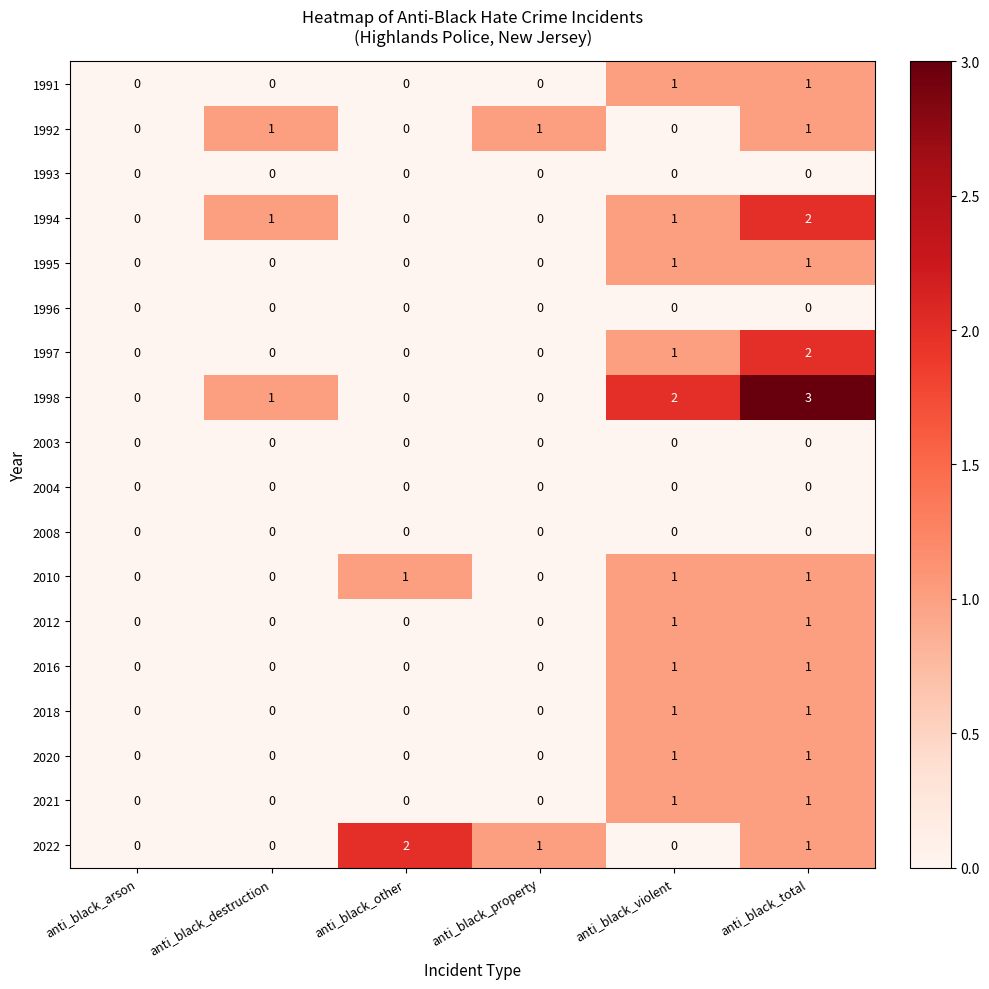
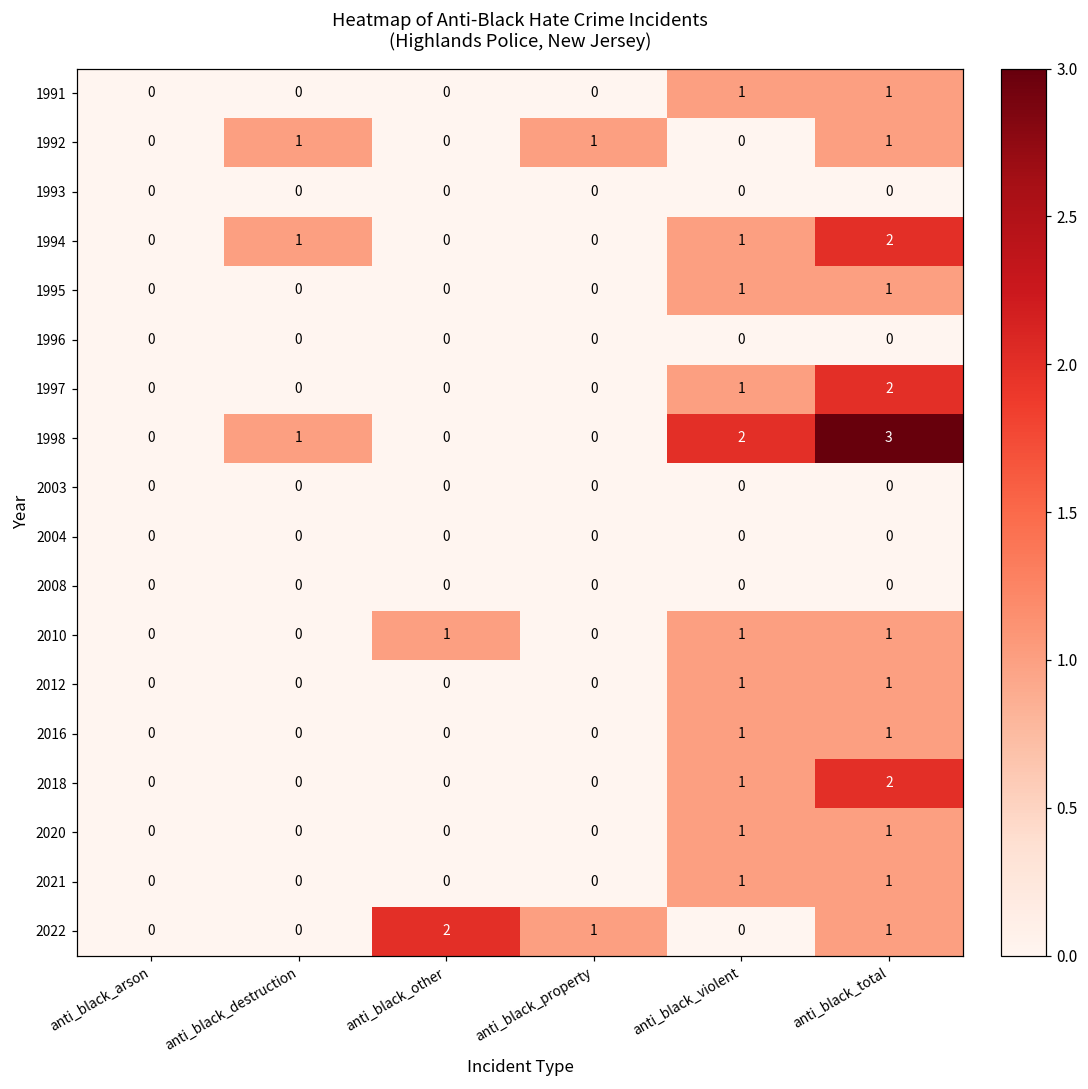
  {
    "1991": {
      "anti_black_arson": 0,
      "anti_black_destruction": 0,
      "anti_black_other": 0,
      "anti_black_property": 0,
      "anti_black_violent": 1,
      "anti_black_total": 1
    },
    "1992": {
      "anti_black_arson": 0,
      "anti_black_destruction": 1,
      "anti_black_other": 0,
      "anti_black_property": 1,
      "anti_black_violent": 0,
      "anti_black_total": 1
    },
    "1993": {
      "anti_black_arson": 0,
      "anti_black_destruction": 0,
      "anti_black_other": 0,
      "anti_black_property": 0,
      "anti_black_violent": 0,
      "anti_black_total": 0
    },
    "1994": {
      "anti_black_arson": 0,
      "anti_black_destruction": 1,
      "anti_black_other": 0,
      "anti_black_property": 0,
      "anti_black_violent": 1,
      "anti_black_total": 2
    },
    "1995": {
      "anti_black_arson": 0,
      "anti_black_destruction": 0,
      "anti_black_other": 0,
      "anti_black_property": 0,
      "anti_black_violent": 1,
      "anti_black_total": 1
    },
    "1996": {
      "anti_black_arson": 0,
      "anti_black_destruction": 0,
      "anti_black_other": 0,
      "anti_black_property": 0,
      "anti_black_violent": 0,
      "anti_black_total": 0
    },
    "1997": {
      "anti_black_arson": 0,
      "anti_black_destruction": 0,
      "anti_black_other": 0,
      "anti_black_property": 0,
      "anti_black_violent": 1,
      "anti_black_total": 2
    },
    "1998": {
      "anti_black_arson": 0,
      "anti_black_destruction": 1,
      "anti_black_other": 0,
      "anti_black_property": 0,
      "anti_black_violent": 2,
      "anti_black_total": 3
    },
    "2003": {
      "anti_black_arson": 0,
      "anti_black_destruction": 0,
      "anti_black_other": 0,
      "anti_black_property": 0,
      "anti_black_violent": 0,
      "anti_black_total": 0
    },
    "2004": {
      "anti_black_arson": 0,
      "anti_black_destruction": 0,
      "anti_black_other": 0,
      "anti_black_property": 0,
      "anti_black_violent": 0,
      "anti_black_total": 0
    },
    "2008": {
      "anti_black_arson": 0,
      "anti_black_destruction": 0,
      "anti_black_other": 0,
      "anti_black_property": 0,
      "anti_black_violent": 0,
      "anti_black_total": 0
    },
    "2010": {
      "anti_black_arson": 0,
      "anti_black_destruction": 0,
      "anti_black_other": 1,
      "anti_black_property": 0,
      "anti_black_violent": 1,
      "anti_black_total": 1
    },
    "2012": {
      "anti_black_arson": 0,
      "anti_black_destruction": 0,
      "anti_black_other": 0,
      "anti_black_property": 0,
      "anti_black_violent": 1,
      "anti_black_total": 1
    },
    "2016": {
      "anti_black_arson": 0,
      "anti_black_destruction": 0,
      "anti_black_other": 0,
      "anti_black_property": 0,
      "anti_black_violent": 1,
      "anti_black_total": 1
    },
    "2018": {
      "anti_black_arson": 0,
      "anti_black_destruction": 0,
      "anti_black_other": 0,
      "anti_black_property": 0,
      "anti_black_violent": 1,
-     "anti_black_total": 1
+     "anti_black_total": 2
    },
    "2020": {
      "anti_black_arson": 0,
      "anti_black_destruction": 0,
      "anti_black_other": 0,
      "anti_black_property": 0,
      "anti_black_violent": 1,
      "anti_black_total": 1
    },
    "2021": {
      "anti_black_arson": 0,
      "anti_black_destruction": 0,
      "anti_black_other": 0,
      "anti_black_property": 0,
      "anti_black_violent": 1,
      "anti_black_total": 1
    },
    "2022": {
      "anti_black_arson": 0,
      "anti_black_destruction": 0,
      "anti_black_other": 2,
      "anti_black_property": 1,
      "anti_black_violent": 0,
      "anti_black_total": 1
    }
  }
